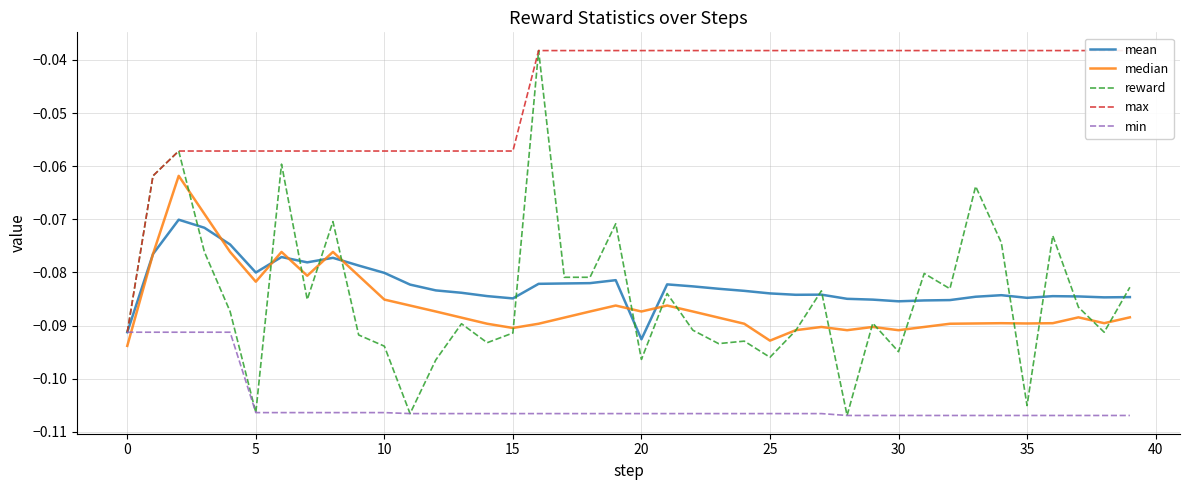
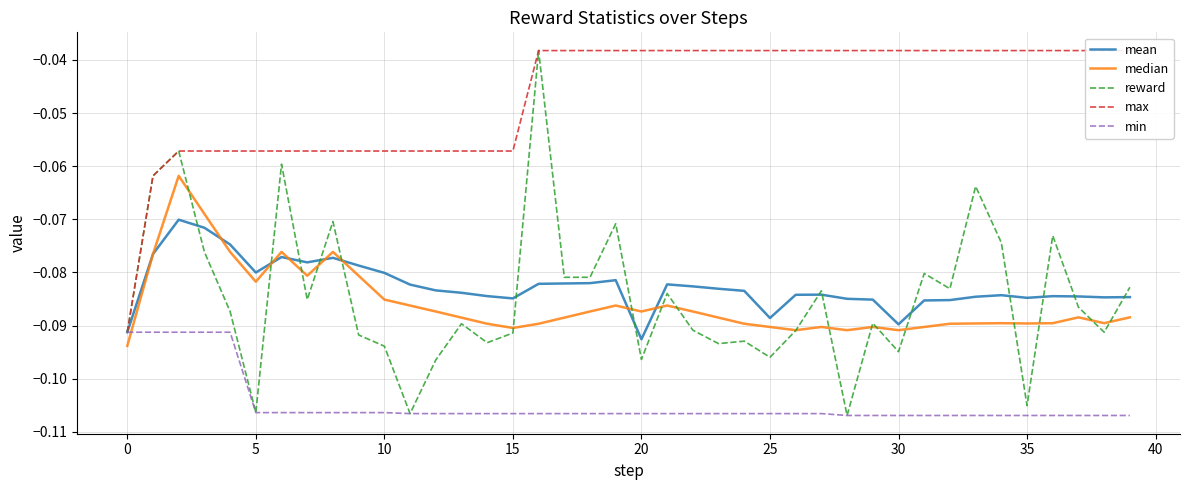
  {
    "mean": {
      "5": -0.080,
      "10": -0.080,
      "15": -0.085,
      "20": -0.093,
-     "25": -0.084,
-     "30": -0.085,
+     "25": -0.089,
+     "30": -0.090,
      "35": -0.085
    },
    "median": {
      "0": -0.094,
      "5": -0.082,
      "10": -0.085,
      "15": -0.090,
      "20": -0.087,
-     "25": -0.093,
+     "25": -0.090,
      "30": -0.091,
      "35": -0.090
    },
    "reward": {
      "10": -0.094,
      "15": -0.091,
      "20": -0.096,
      "25": -0.096,
      "30": -0.095,
      "35": -0.105
    },
    "max": {
      "5": -0.057,
      "10": -0.057,
      "15": -0.057,
      "20": -0.038,
      "25": -0.038,
      "30": -0.038,
      "35": -0.038
    },
    "min": {
      "10": -0.106,
      "15": -0.107,
      "20": -0.107,
      "25": -0.107,
      "30": -0.107,
      "35": -0.107
    }
  }
